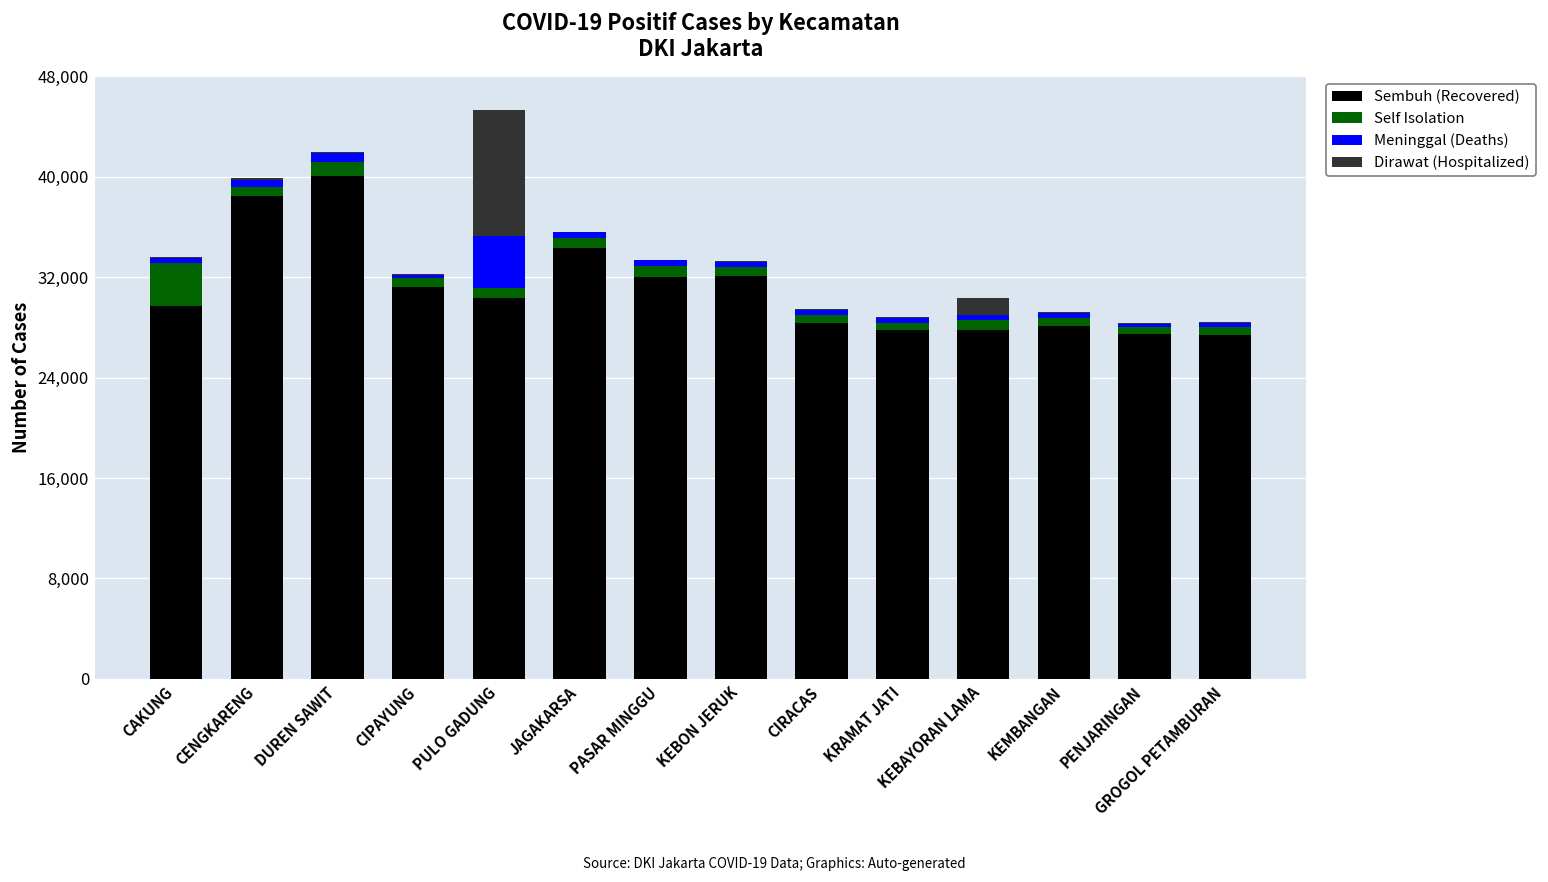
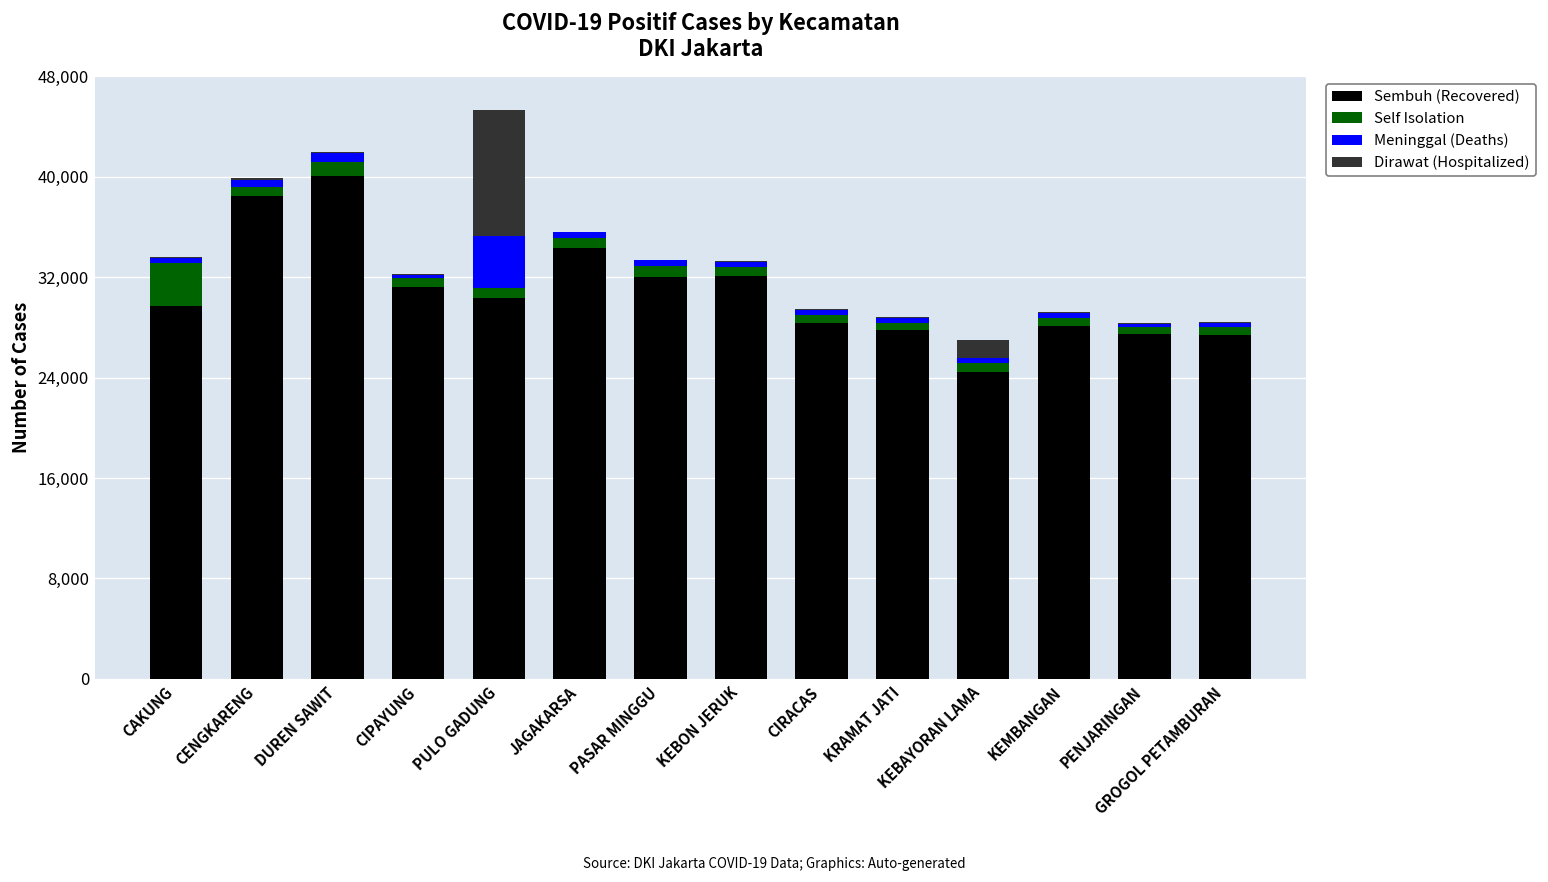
  {
    "Sembuh (Recovered)": {
      "CAKUNG": "29,700",
      "CENGKARENG": "38,500",
      "DUREN SAWIT": "40,100",
      "CIPAYUNG": "31,200",
      "PULO GADUNG": "30,400",
      "JAGAKARSA": "34,300",
      "PASAR MINGGU": "32,000",
      "KEBON JERUK": "32,100",
      "CIRACAS": "28,400",
      "KRAMAT JATI": "27,800",
-     "KEBAYORAN LAMA": "27,800",
+     "KEBAYORAN LAMA": "24,500",
      "KEMBANGAN": "28,100",
      "PENJARINGAN": "27,400",
      "GROGOL PETAMBURAN": "27,400"
    },
    "Self Isolation": {
      "CAKUNG": "3,400",
      "CENGKARENG": "700",
      "DUREN SAWIT": "1,100",
      "CIPAYUNG": "700",
      "PULO GADUNG": "800",
      "JAGAKARSA": "800",
      "PASAR MINGGU": "900",
      "KEBON JERUK": "700",
      "CIRACAS": "600",
      "KRAMAT JATI": "600",
      "KEBAYORAN LAMA": "700",
      "KEMBANGAN": "700",
      "PENJARINGAN": "600",
      "GROGOL PETAMBURAN": "600"
    },
    "Meninggal (Deaths)": {
      "CAKUNG": "400",
      "CENGKARENG": "600",
      "DUREN SAWIT": "700",
      "CIPAYUNG": "300",
      "PULO GADUNG": "4,200",
      "JAGAKARSA": "400",
      "PASAR MINGGU": "500",
      "KEBON JERUK": "400",
      "CIRACAS": "400",
      "KRAMAT JATI": "400",
      "KEBAYORAN LAMA": "400",
      "KEMBANGAN": "300",
      "PENJARINGAN": "200",
      "GROGOL PETAMBURAN": "300"
    },
    "Dirawat (Hospitalized)": {
      "PULO GADUNG": "10,000",
      "KEBAYORAN LAMA": "1,400"
    }
  }
